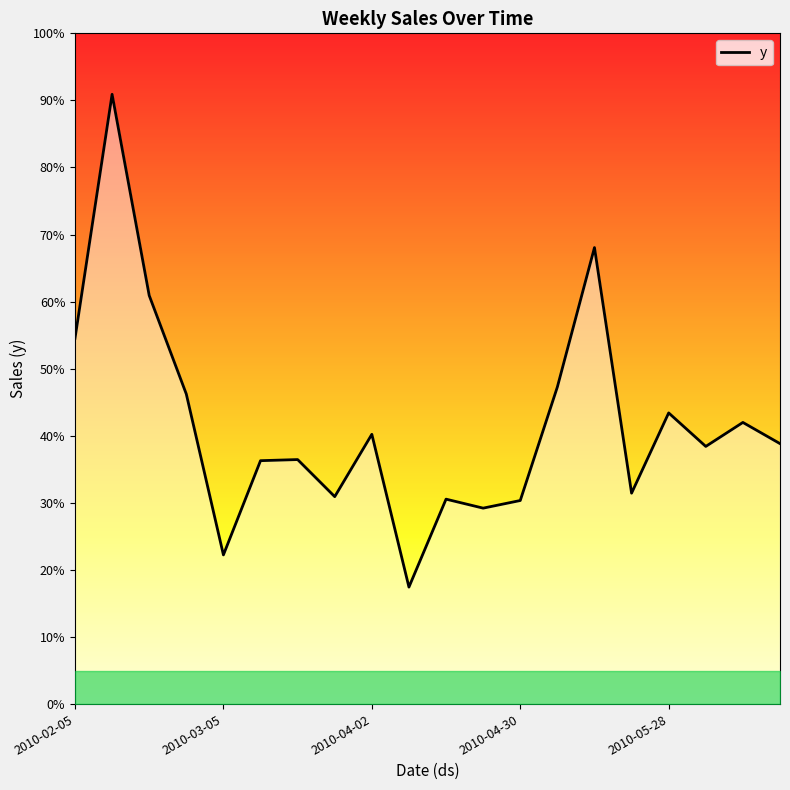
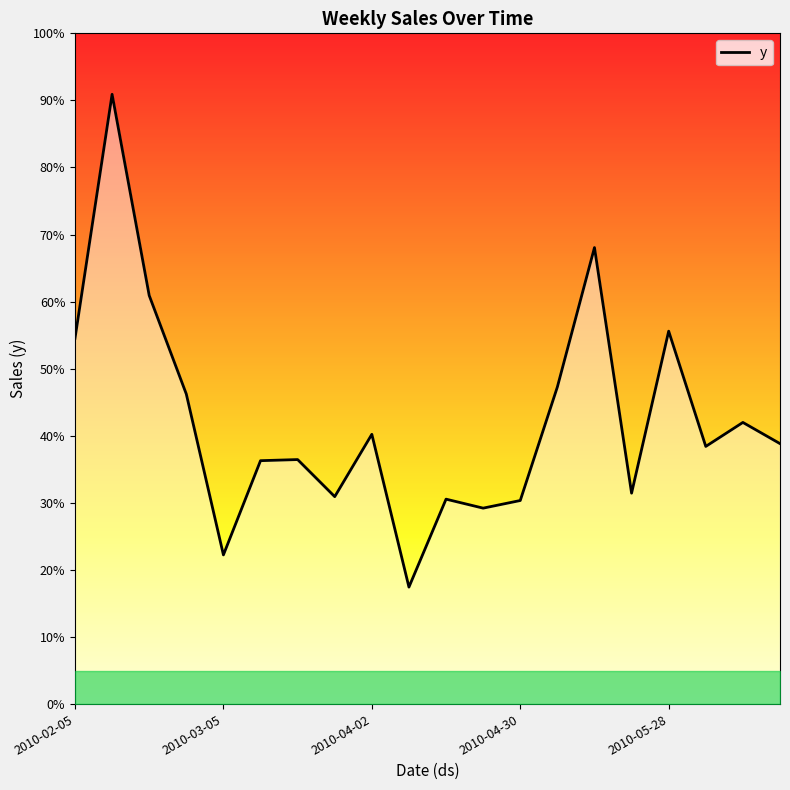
  {
    "y": {
      "2010-02-05": "55%",
      "2010-03-05": "22%",
      "2010-04-02": "40%",
      "2010-04-30": "30%",
-     "2010-05-28": "43%"
+     "2010-05-28": "56%"
    }
  }
